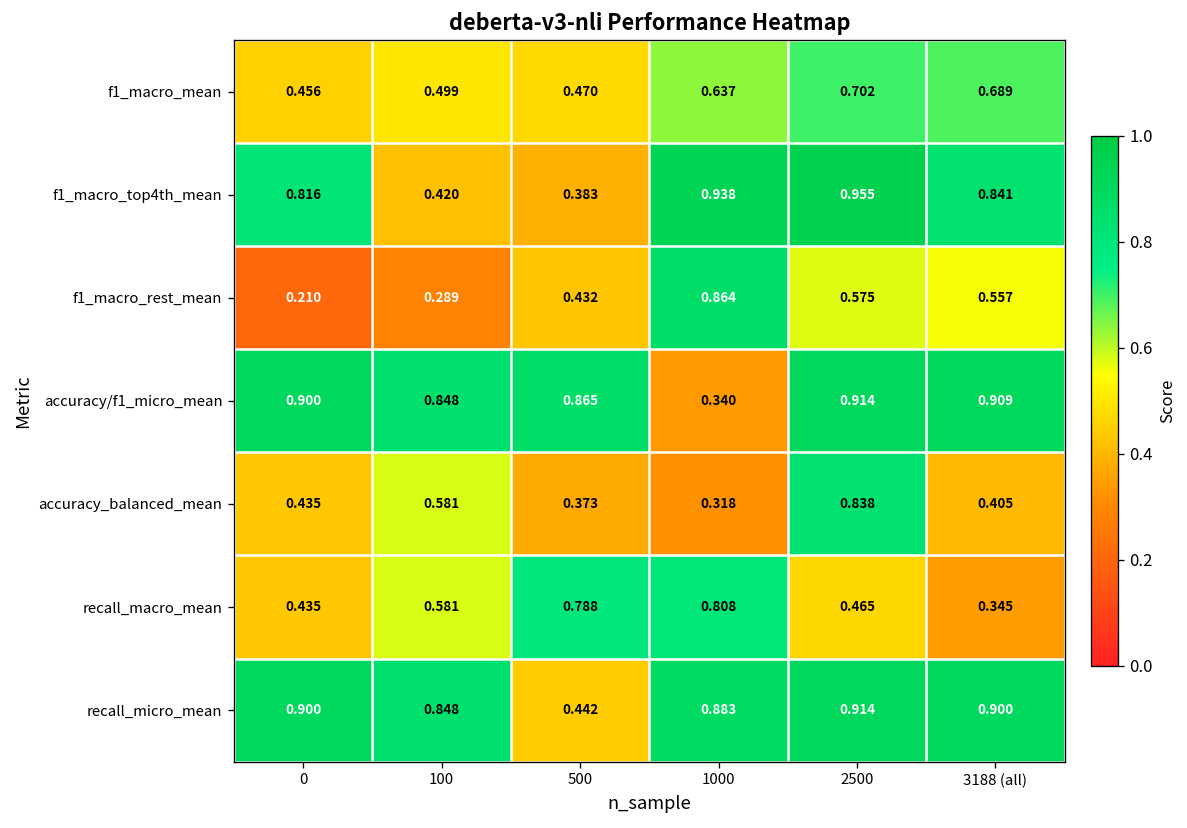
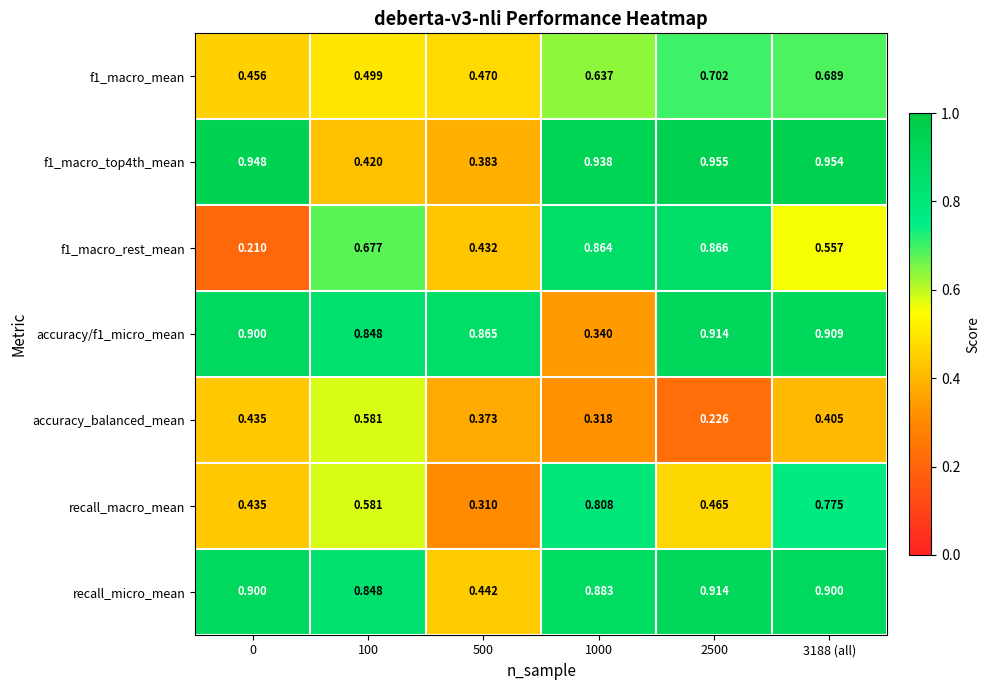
  {
    "f1_macro_mean": {
      "0": 0.456,
      "100": 0.499,
      "500": 0.470,
      "1000": 0.637,
      "2500": 0.702,
      "3188 (all)": 0.689
    },
    "f1_macro_top4th_mean": {
-     "0": 0.816,
+     "0": 0.948,
      "100": 0.420,
      "500": 0.383,
      "1000": 0.938,
      "2500": 0.955,
-     "3188 (all)": 0.841
+     "3188 (all)": 0.954
    },
    "f1_macro_rest_mean": {
      "0": 0.210,
-     "100": 0.289,
+     "100": 0.677,
      "500": 0.432,
      "1000": 0.864,
-     "2500": 0.575,
+     "2500": 0.866,
      "3188 (all)": 0.557
    },
    "accuracy/f1_micro_mean": {
      "0": 0.900,
      "100": 0.848,
      "500": 0.865,
      "1000": 0.340,
      "2500": 0.914,
      "3188 (all)": 0.909
    },
    "accuracy_balanced_mean": {
      "0": 0.435,
      "100": 0.581,
      "500": 0.373,
      "1000": 0.318,
-     "2500": 0.838,
+     "2500": 0.226,
      "3188 (all)": 0.405
    },
    "recall_macro_mean": {
      "0": 0.435,
      "100": 0.581,
-     "500": 0.788,
+     "500": 0.310,
      "1000": 0.808,
      "2500": 0.465,
-     "3188 (all)": 0.345
+     "3188 (all)": 0.775
    },
    "recall_micro_mean": {
      "0": 0.900,
      "100": 0.848,
      "500": 0.442,
      "1000": 0.883,
      "2500": 0.914,
      "3188 (all)": 0.900
    }
  }
